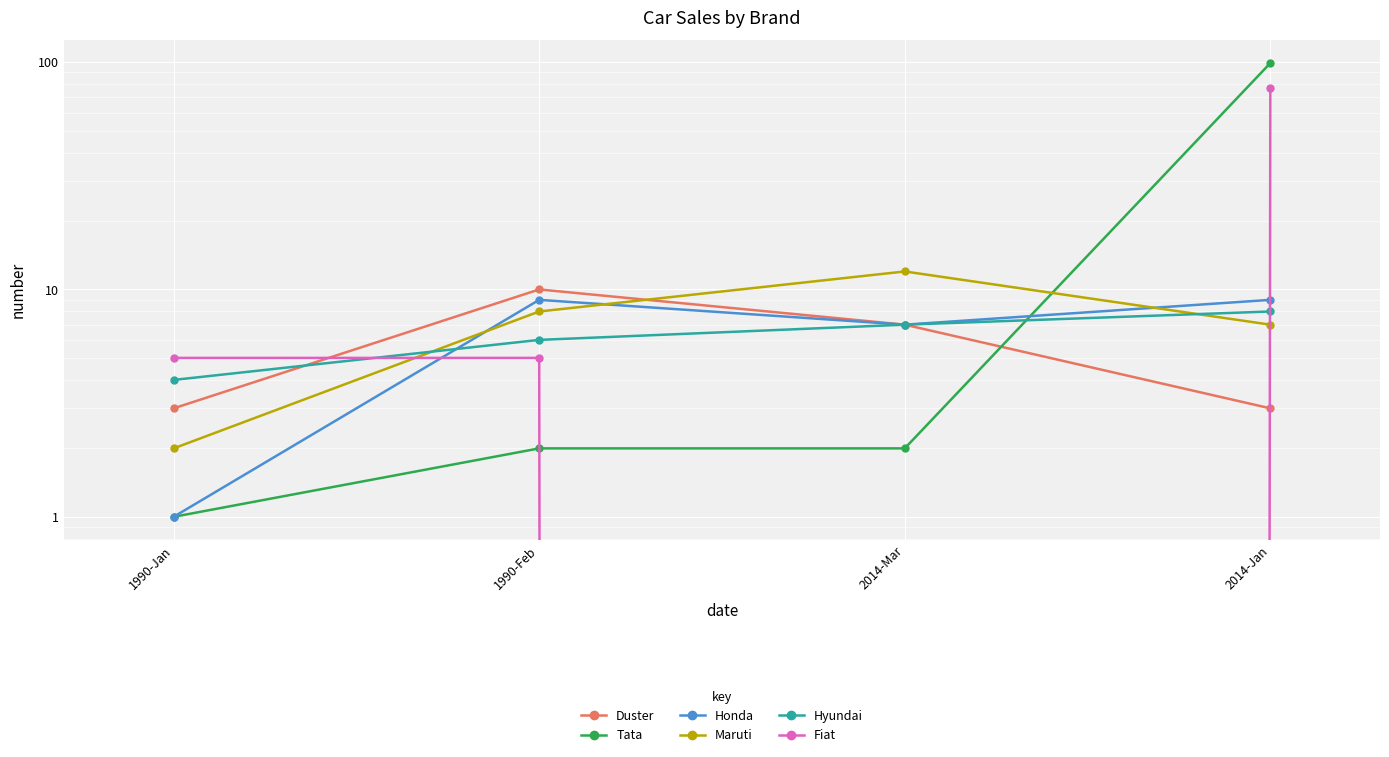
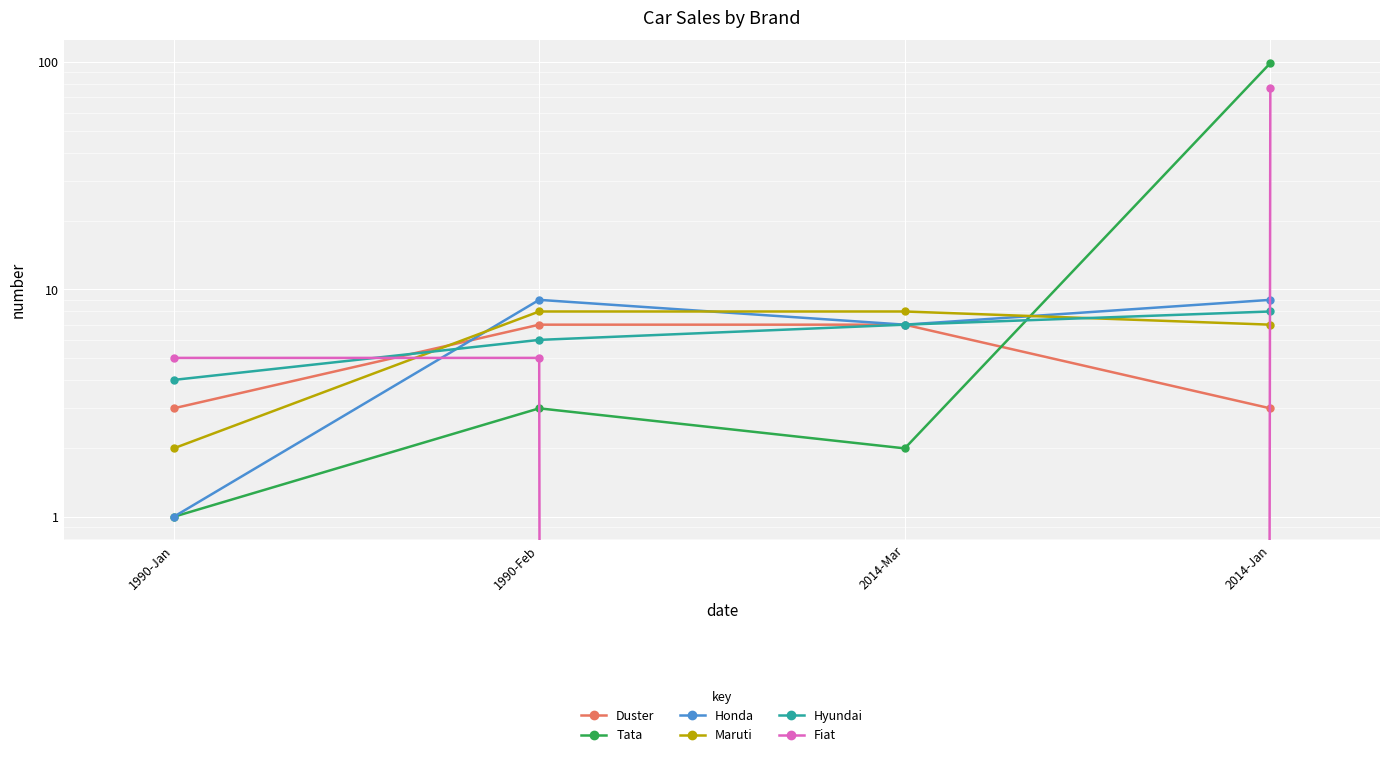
  {
    "Duster": {
      "1990-Jan": 3,
-     "1990-Feb": 10,
+     "1990-Feb": 7,
      "2014-Jan": 3
    },
    "Tata": {
-     "1990-Feb": 2,
+     "1990-Feb": 3,
      "2014-Mar": 2,
      "2014-Jan": 100
    },
    "Honda": {
      "1990-Feb": 9,
      "2014-Jan": 9
    },
    "Maruti": {
      "1990-Jan": 2,
      "1990-Feb": 8,
-     "2014-Mar": 12,
+     "2014-Mar": 8,
      "2014-Jan": 7
    },
    "Hyundai": {
      "1990-Jan": 4,
      "1990-Feb": 6,
      "2014-Jan": 8
    },
    "Fiat": {
      "1990-Jan": 5,
      "1990-Feb": 5,
      "2014-Jan": 77
    }
  }
